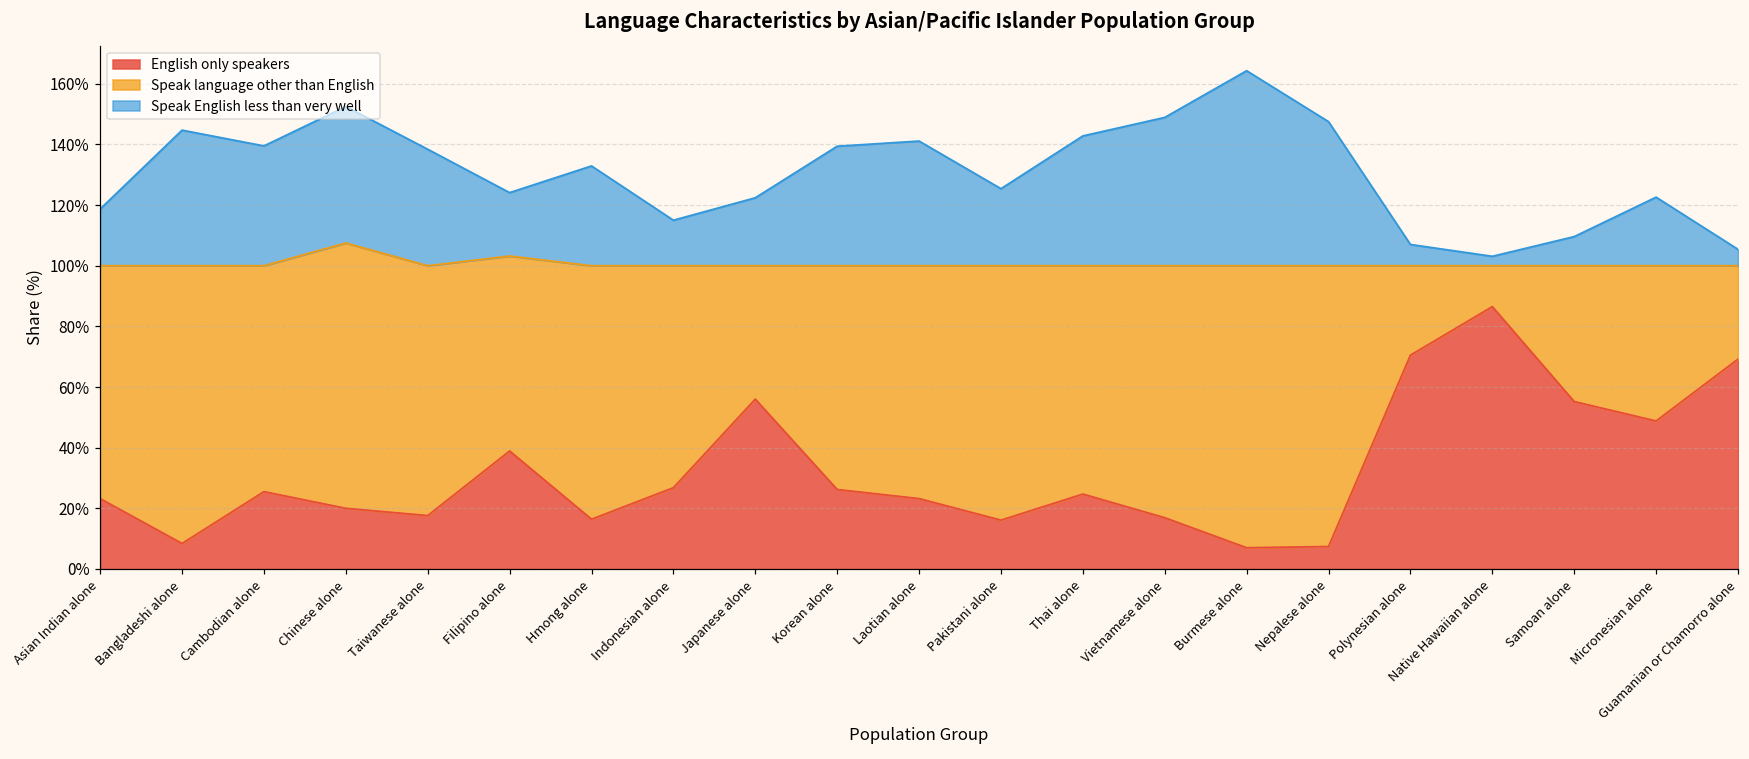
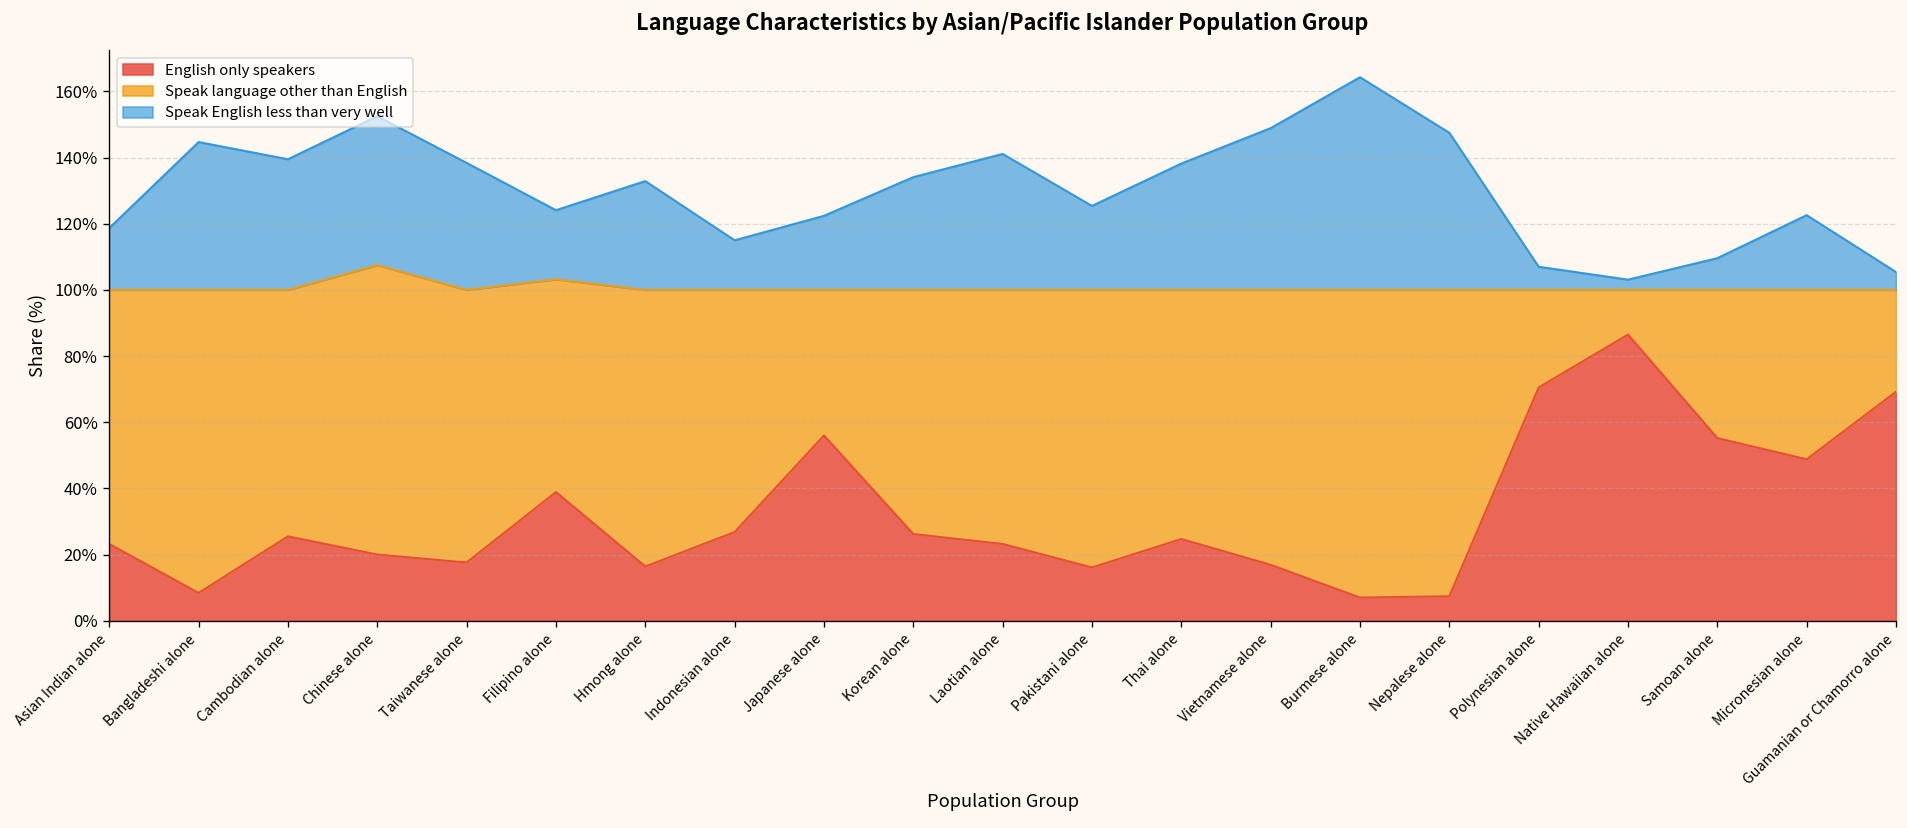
  {
    "English only speakers": {
      "Asian Indian alone": "23%",
      "Bangladeshi alone": "8%",
      "Cambodian alone": "26%",
      "Chinese alone": "20%",
      "Taiwanese alone": "18%",
      "Filipino alone": "39%",
      "Hmong alone": "16%",
      "Indonesian alone": "27%",
      "Japanese alone": "56%",
      "Korean alone": "26%",
      "Laotian alone": "23%",
      "Pakistani alone": "16%",
      "Thai alone": "25%",
      "Vietnamese alone": "17%",
      "Burmese alone": "7%",
      "Nepalese alone": "7%",
      "Polynesian alone": "71%",
      "Native Hawaiian alone": "87%",
      "Samoan alone": "55%",
      "Micronesian alone": "49%",
      "Guamanian or Chamorro alone": "69%"
    },
    "Speak language other than English": {
      "Asian Indian alone": "100%",
      "Bangladeshi alone": "100%",
      "Cambodian alone": "100%",
      "Chinese alone": "108%",
      "Taiwanese alone": "100%",
      "Filipino alone": "103%",
      "Hmong alone": "100%",
      "Indonesian alone": "100%",
      "Japanese alone": "100%",
      "Korean alone": "100%",
      "Laotian alone": "100%",
      "Pakistani alone": "100%",
      "Thai alone": "100%",
      "Vietnamese alone": "100%",
      "Burmese alone": "100%",
      "Nepalese alone": "100%",
      "Polynesian alone": "100%",
      "Native Hawaiian alone": "100%",
      "Samoan alone": "100%",
      "Micronesian alone": "100%",
      "Guamanian or Chamorro alone": "100%"
    },
    "Speak English less than very well": {
      "Asian Indian alone": "119%",
      "Bangladeshi alone": "145%",
      "Cambodian alone": "140%",
      "Taiwanese alone": "138%",
      "Filipino alone": "124%",
      "Hmong alone": "133%",
      "Indonesian alone": "115%",
      "Japanese alone": "122%",
-     "Korean alone": "139%",
+     "Korean alone": "134%",
      "Laotian alone": "141%",
      "Pakistani alone": "125%",
-     "Thai alone": "143%",
+     "Thai alone": "138%",
      "Vietnamese alone": "149%",
      "Burmese alone": "164%",
      "Nepalese alone": "148%",
      "Polynesian alone": "107%",
      "Native Hawaiian alone": "103%",
      "Samoan alone": "110%",
      "Micronesian alone": "123%",
      "Guamanian or Chamorro alone": "105%"
    }
  }
